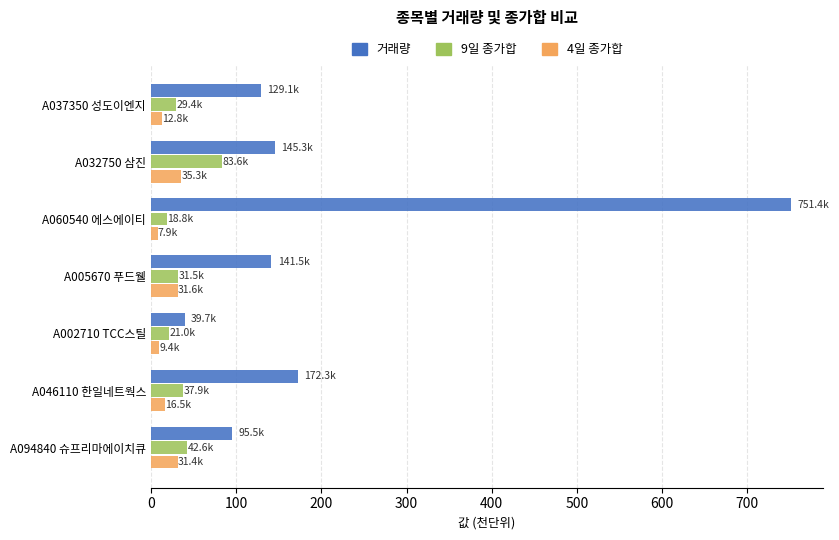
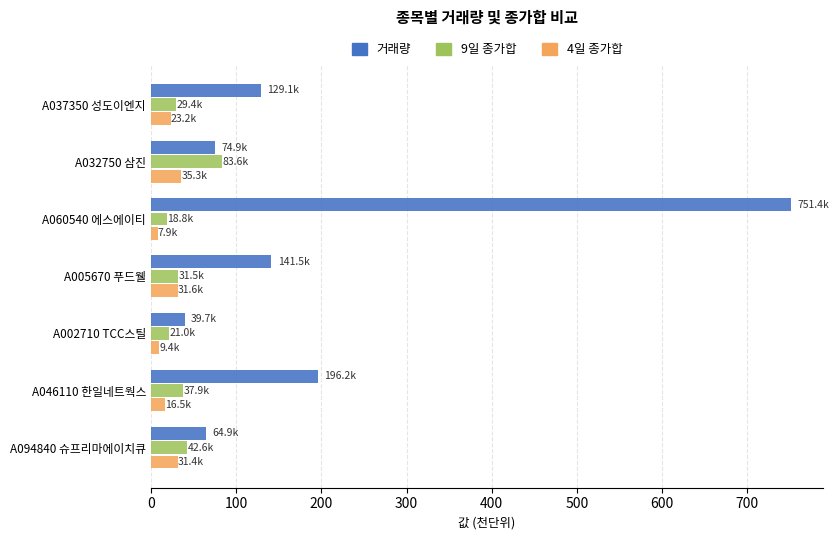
  {
    "거래량": {
      "A037350 성도이엔지": "129.1k",
-     "A032750 삼진": "145.3k",
+     "A032750 삼진": "74.9k",
      "A060540 에스에이티": "751.4k",
      "A005670 푸드웰": "141.5k",
      "A002710 TCC스틸": "39.7k",
-     "A046110 한일네트웍스": "172.3k",
-     "A094840 슈프리마에이치큐": "95.5k"
+     "A046110 한일네트웍스": "196.2k",
+     "A094840 슈프리마에이치큐": "64.9k"
    },
    "9일 종가합": {
      "A037350 성도이엔지": "29.4k",
      "A032750 삼진": "83.6k",
      "A060540 에스에이티": "18.8k",
      "A005670 푸드웰": "31.5k",
      "A002710 TCC스틸": "21.0k",
      "A046110 한일네트웍스": "37.9k",
      "A094840 슈프리마에이치큐": "42.6k"
    },
    "4일 종가합": {
-     "A037350 성도이엔지": "12.8k",
+     "A037350 성도이엔지": "23.2k",
      "A032750 삼진": "35.3k",
      "A060540 에스에이티": "7.9k",
      "A005670 푸드웰": "31.6k",
      "A002710 TCC스틸": "9.4k",
      "A046110 한일네트웍스": "16.5k",
      "A094840 슈프리마에이치큐": "31.4k"
    }
  }
